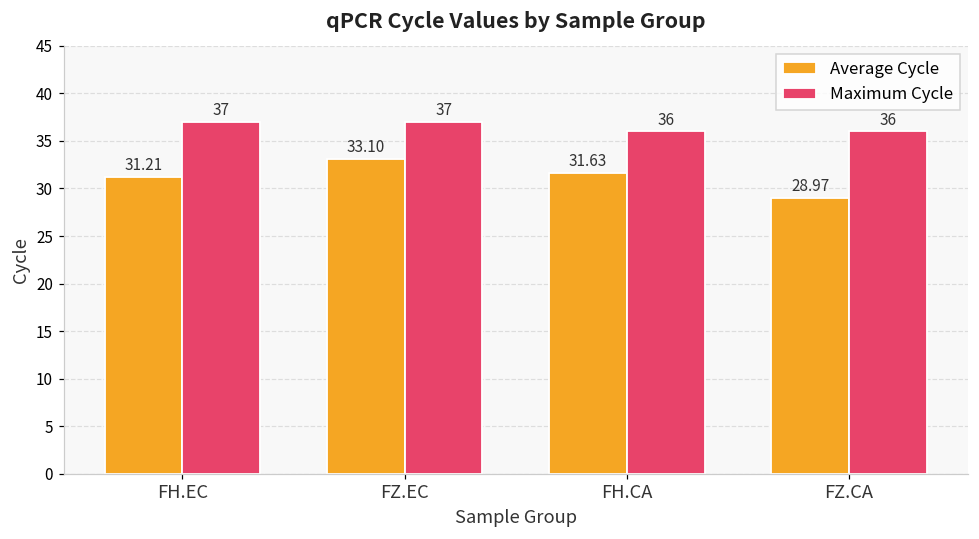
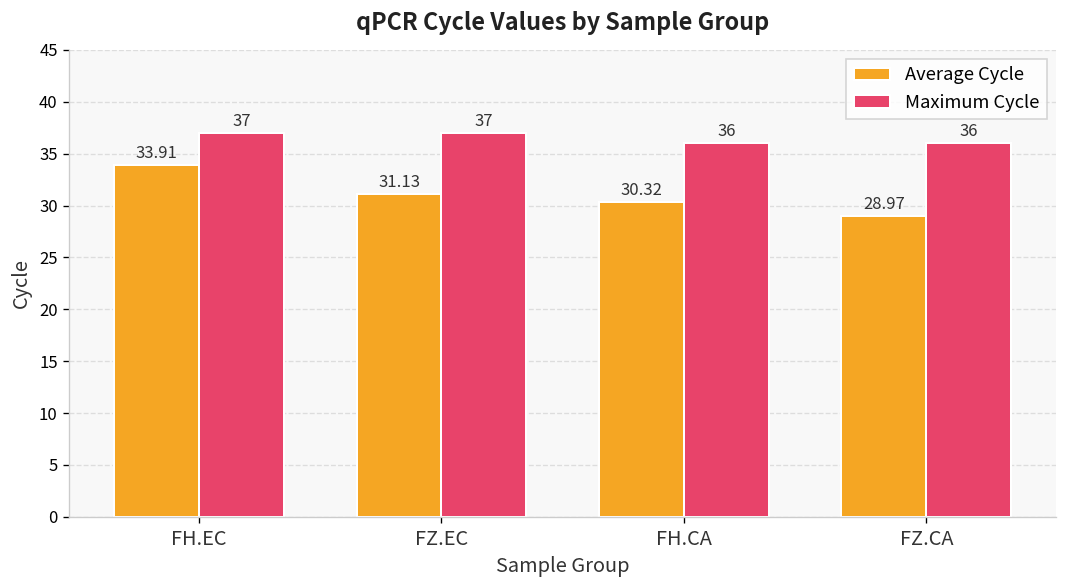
  {
    "Average Cycle": {
-     "FH.EC": 31.21,
-     "FZ.EC": 33.10,
-     "FH.CA": 31.63,
+     "FH.EC": 33.91,
+     "FZ.EC": 31.13,
+     "FH.CA": 30.32,
      "FZ.CA": 28.97
    },
    "Maximum Cycle": {
      "FH.EC": 37,
      "FZ.EC": 37,
      "FH.CA": 36
    }
  }
